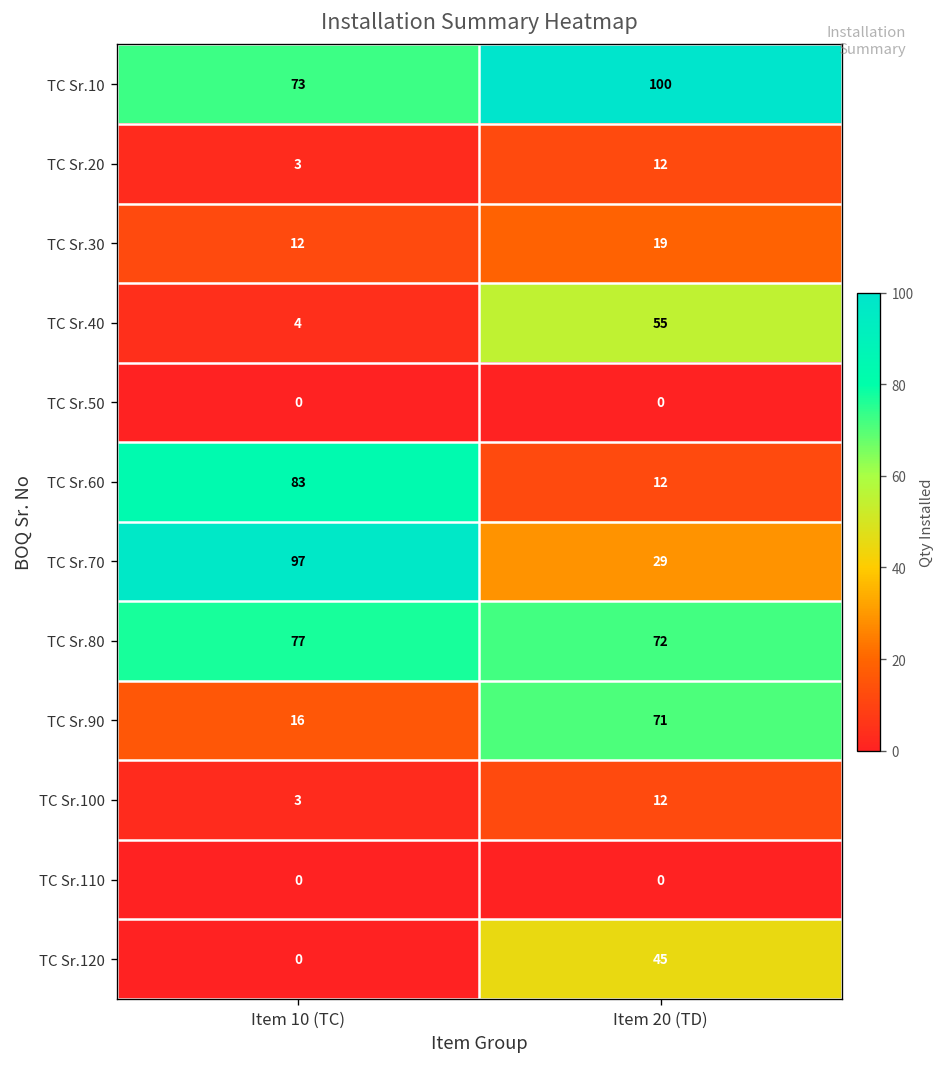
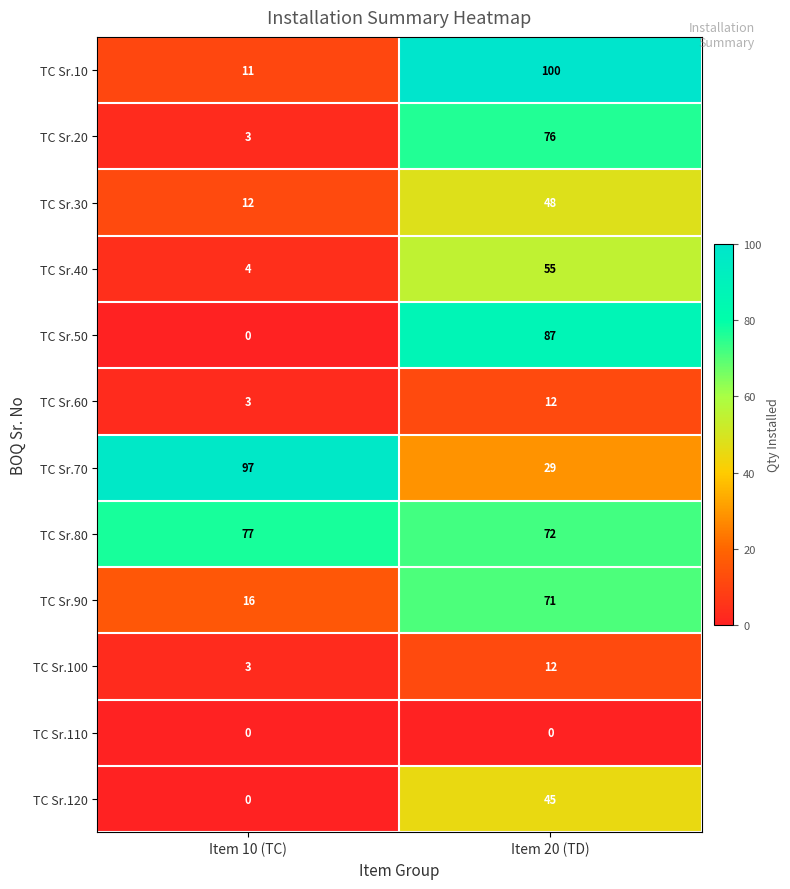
  {
    "TC Sr.10": {
-     "Item 10 (TC)": 73,
+     "Item 10 (TC)": 11,
      "Item 20 (TD)": 100
    },
    "TC Sr.20": {
      "Item 10 (TC)": 3,
-     "Item 20 (TD)": 12
+     "Item 20 (TD)": 76
    },
    "TC Sr.30": {
      "Item 10 (TC)": 12,
-     "Item 20 (TD)": 19
+     "Item 20 (TD)": 48
    },
    "TC Sr.40": {
      "Item 10 (TC)": 4,
      "Item 20 (TD)": 55
    },
    "TC Sr.50": {
      "Item 10 (TC)": 0,
-     "Item 20 (TD)": 0
+     "Item 20 (TD)": 87
    },
    "TC Sr.60": {
-     "Item 10 (TC)": 83,
+     "Item 10 (TC)": 3,
      "Item 20 (TD)": 12
    },
    "TC Sr.70": {
      "Item 10 (TC)": 97,
      "Item 20 (TD)": 29
    },
    "TC Sr.80": {
      "Item 10 (TC)": 77,
      "Item 20 (TD)": 72
    },
    "TC Sr.90": {
      "Item 10 (TC)": 16,
      "Item 20 (TD)": 71
    },
    "TC Sr.100": {
      "Item 10 (TC)": 3,
      "Item 20 (TD)": 12
    },
    "TC Sr.110": {
      "Item 10 (TC)": 0,
      "Item 20 (TD)": 0
    },
    "TC Sr.120": {
      "Item 10 (TC)": 0,
      "Item 20 (TD)": 45
    }
  }
